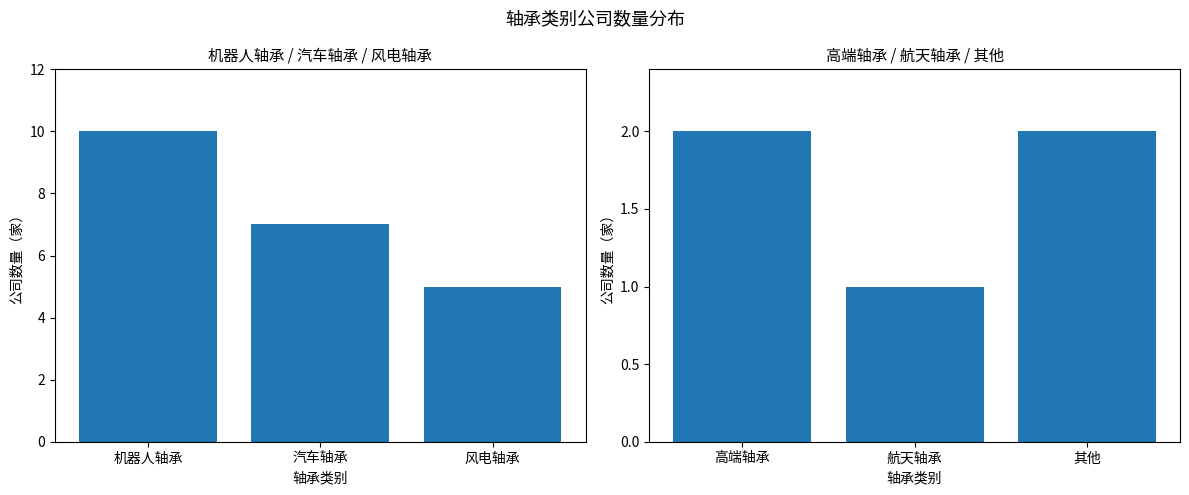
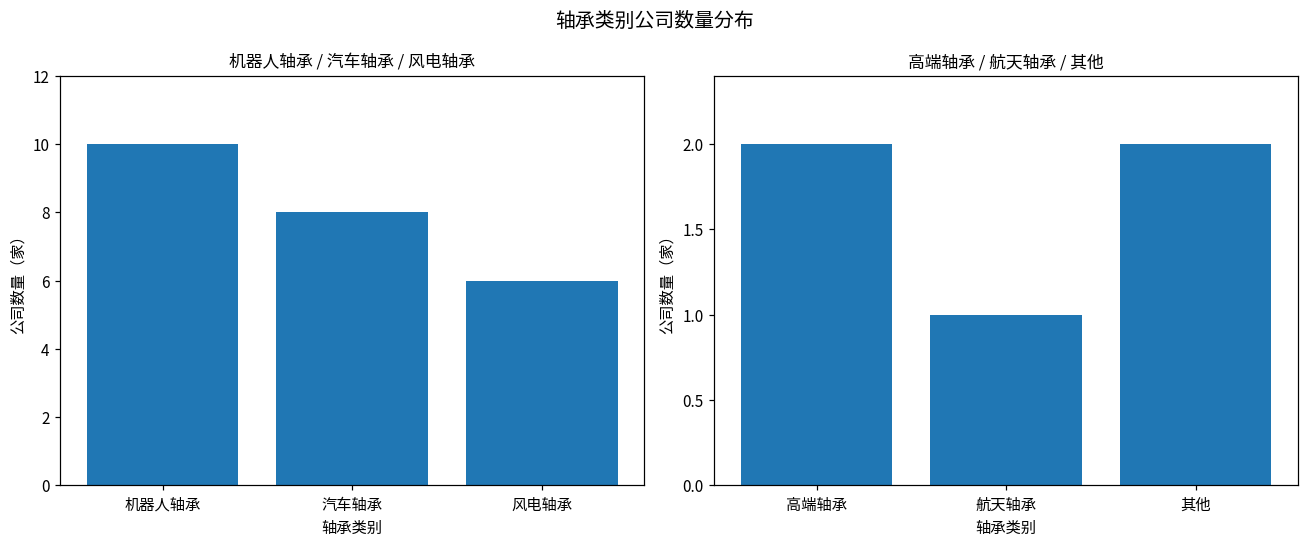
  {
    "机器人轴承 / 汽车轴承 / 风电轴承": {
      "机器人轴承": 10,
-     "汽车轴承": 7,
-     "风电轴承": 5
+     "汽车轴承": 8,
+     "风电轴承": 6
    },
    "高端轴承 / 航天轴承 / 其他": {
      "高端轴承": 2.00,
      "航天轴承": 1.00,
      "其他": 2.00
    }
  }
